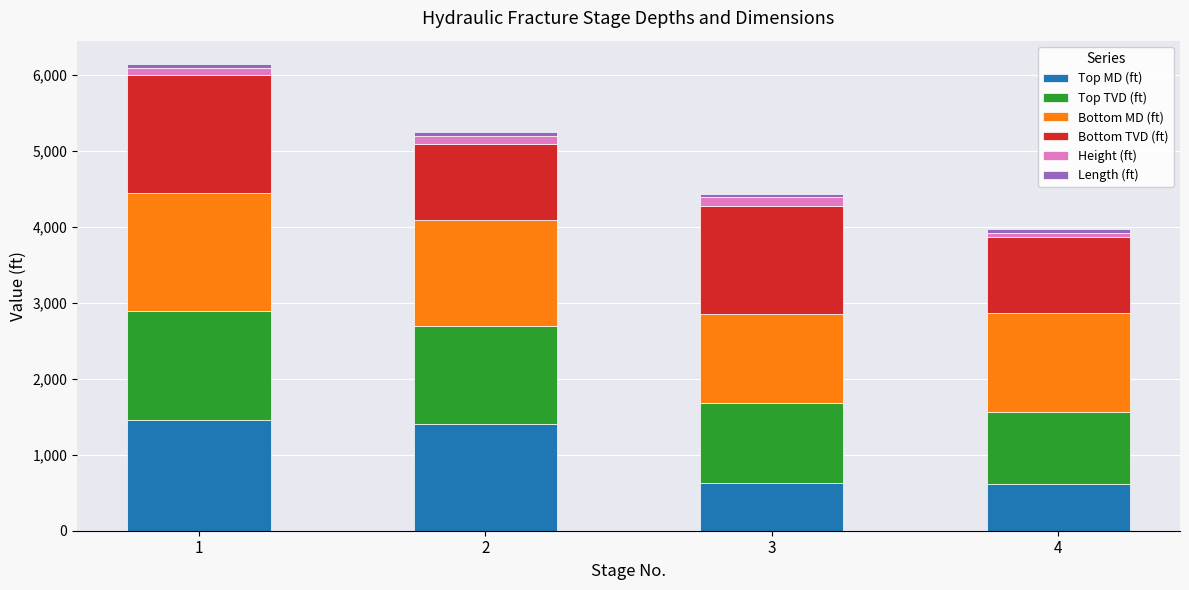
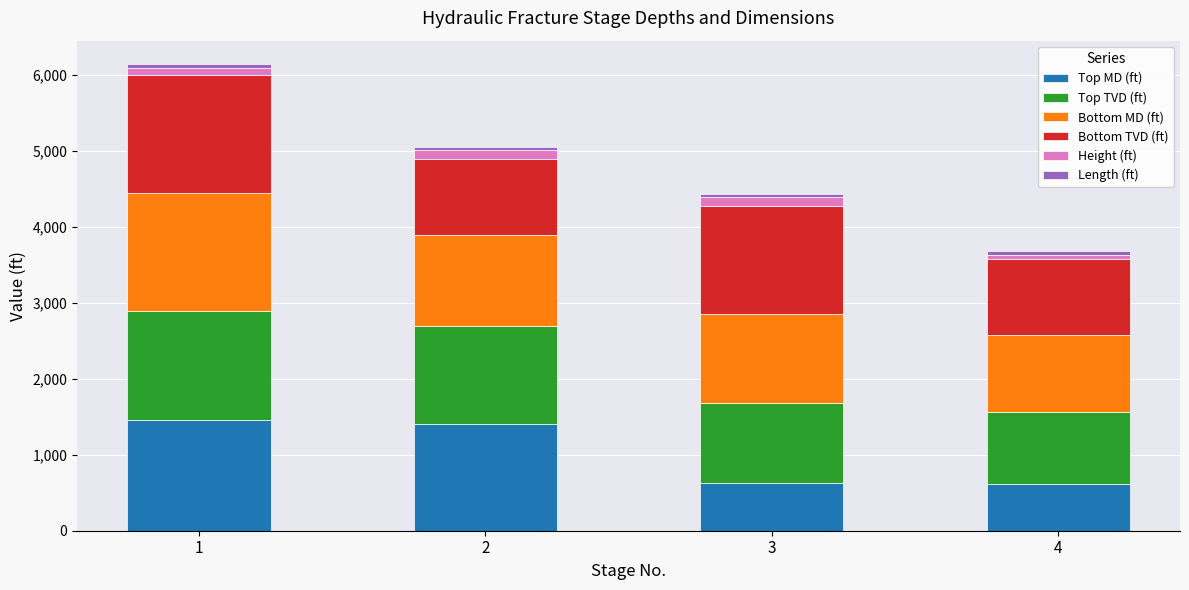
  {
    "Top MD (ft)": {
      "1": "1,500",
      "2": "1,400",
      "3": "600",
      "4": "600"
    },
    "Top TVD (ft)": {
      "1": "1,400",
      "2": "1,300",
      "3": "1,100",
      "4": "1,000"
    },
    "Bottom MD (ft)": {
      "1": "1,600",
-     "2": "1,400",
+     "2": "1,200",
      "3": "1,200",
-     "4": "1,300"
+     "4": "1,000"
    },
    "Bottom TVD (ft)": {
      "1": "1,500",
      "2": "1,000",
      "3": "1,400",
      "4": "1,000"
    },
    "Height (ft)": {
      "1": "100",
      "2": "100",
      "3": "100",
      "4": "100"
    },
    "Length (ft)": {
      "1": "100",
      "2": "100",
      "3": "100",
      "4": "100"
    }
  }
